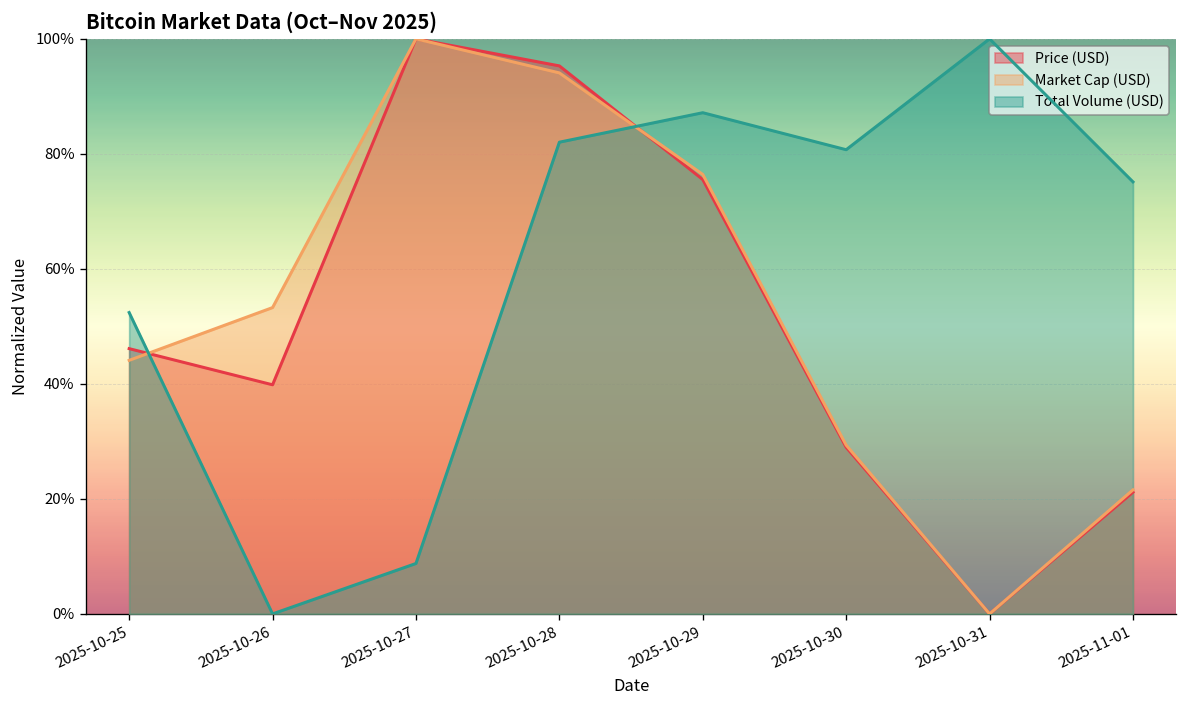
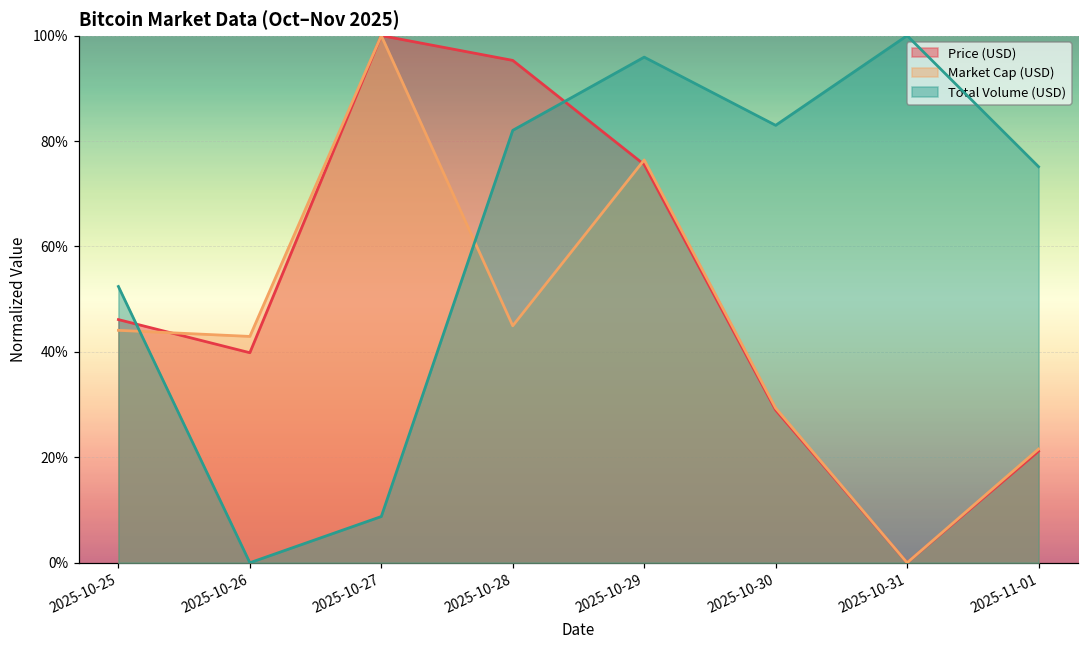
  {
    "Price (USD)": {
      "2025-10-25": "46%",
      "2025-10-26": "40%",
      "2025-10-28": "95%",
      "2025-10-29": "76%"
    },
    "Market Cap (USD)": {
      "2025-10-25": "44%",
-     "2025-10-26": "53%",
-     "2025-10-28": "94%",
+     "2025-10-26": "43%",
+     "2025-10-28": "45%",
      "2025-10-29": "76%"
    },
    "Total Volume (USD)": {
      "2025-10-25": "52%",
      "2025-10-26": "0%",
      "2025-10-27": "9%",
      "2025-10-28": "82%",
-     "2025-10-29": "87%",
-     "2025-10-30": "81%",
+     "2025-10-29": "96%",
+     "2025-10-30": "83%",
      "2025-10-31": "100%",
      "2025-11-01": "75%"
    }
  }
